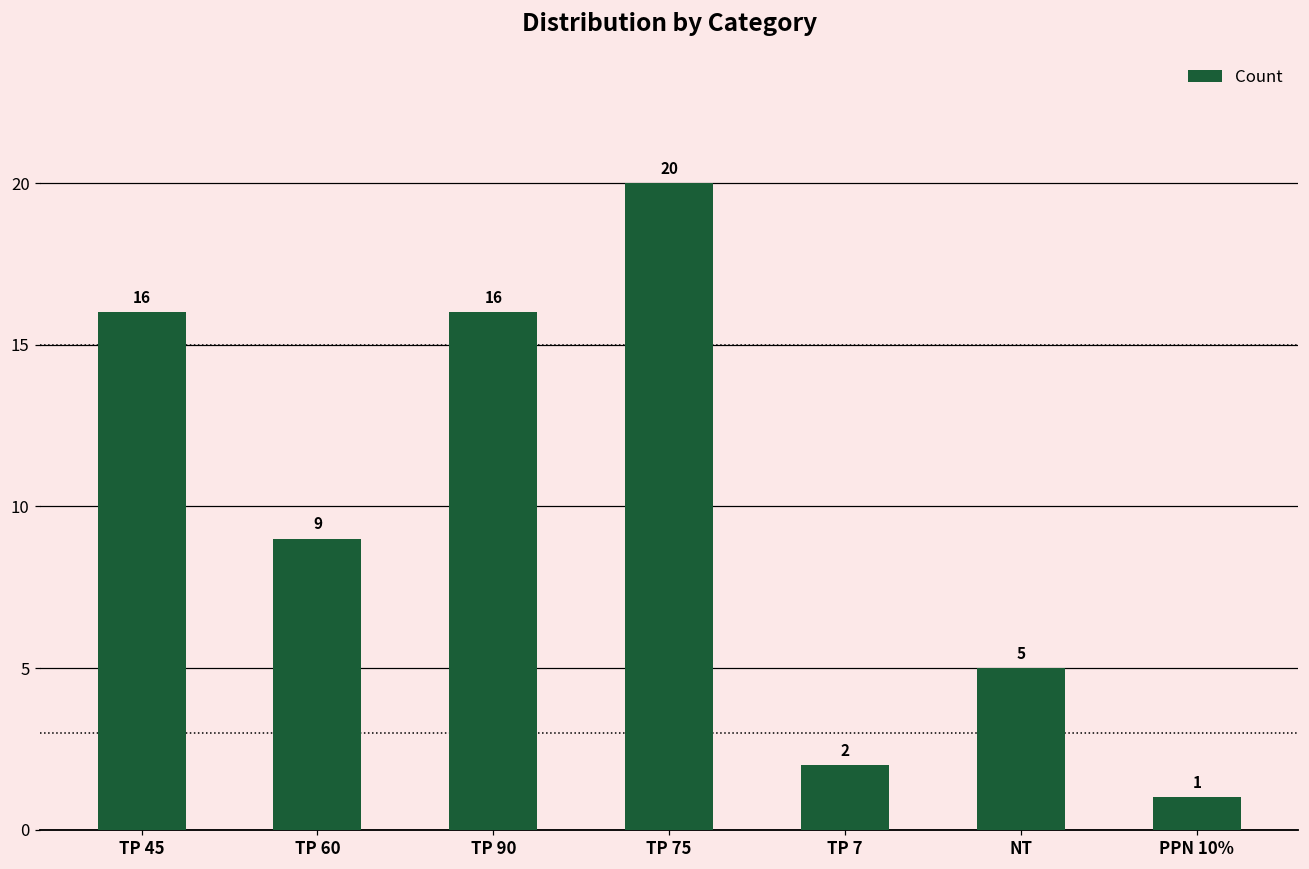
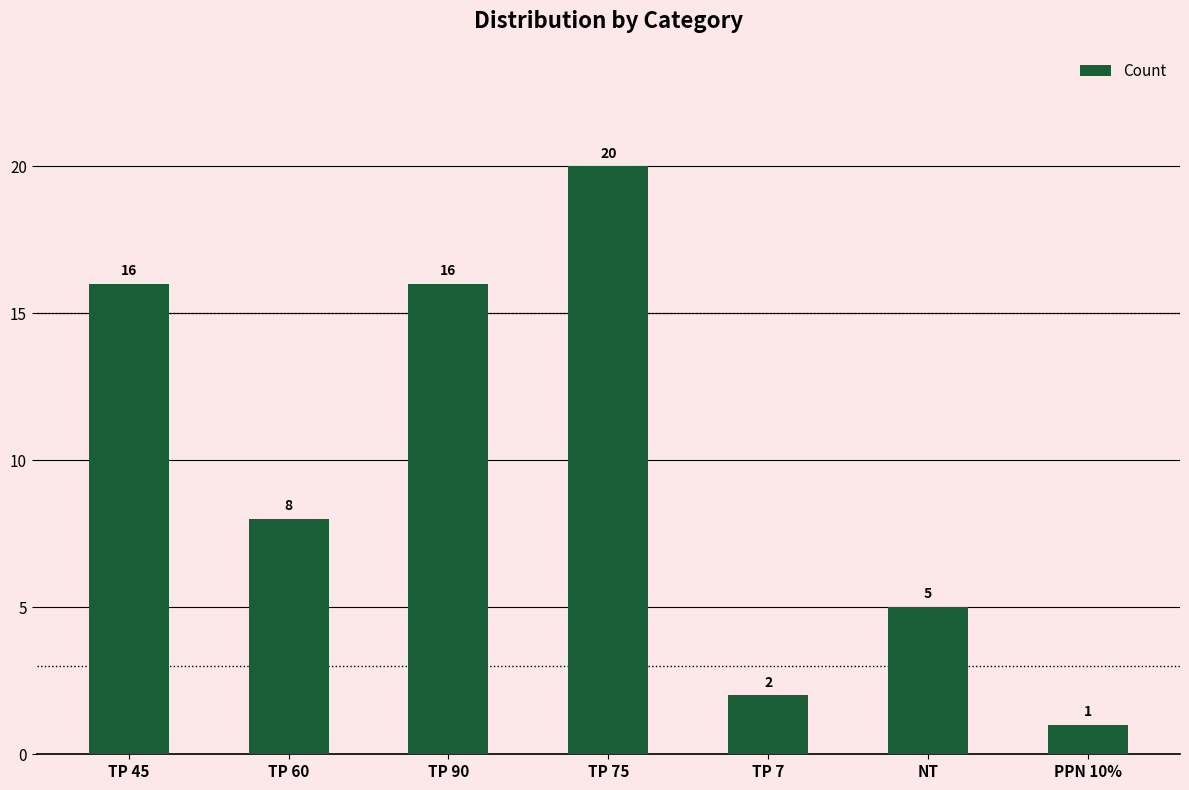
  {
    "TP 45": 16,
-   "TP 60": 9,
+   "TP 60": 8,
    "TP 90": 16,
    "TP 75": 20,
    "TP 7": 2,
    "NT": 5,
    "PPN 10%": 1
  }
